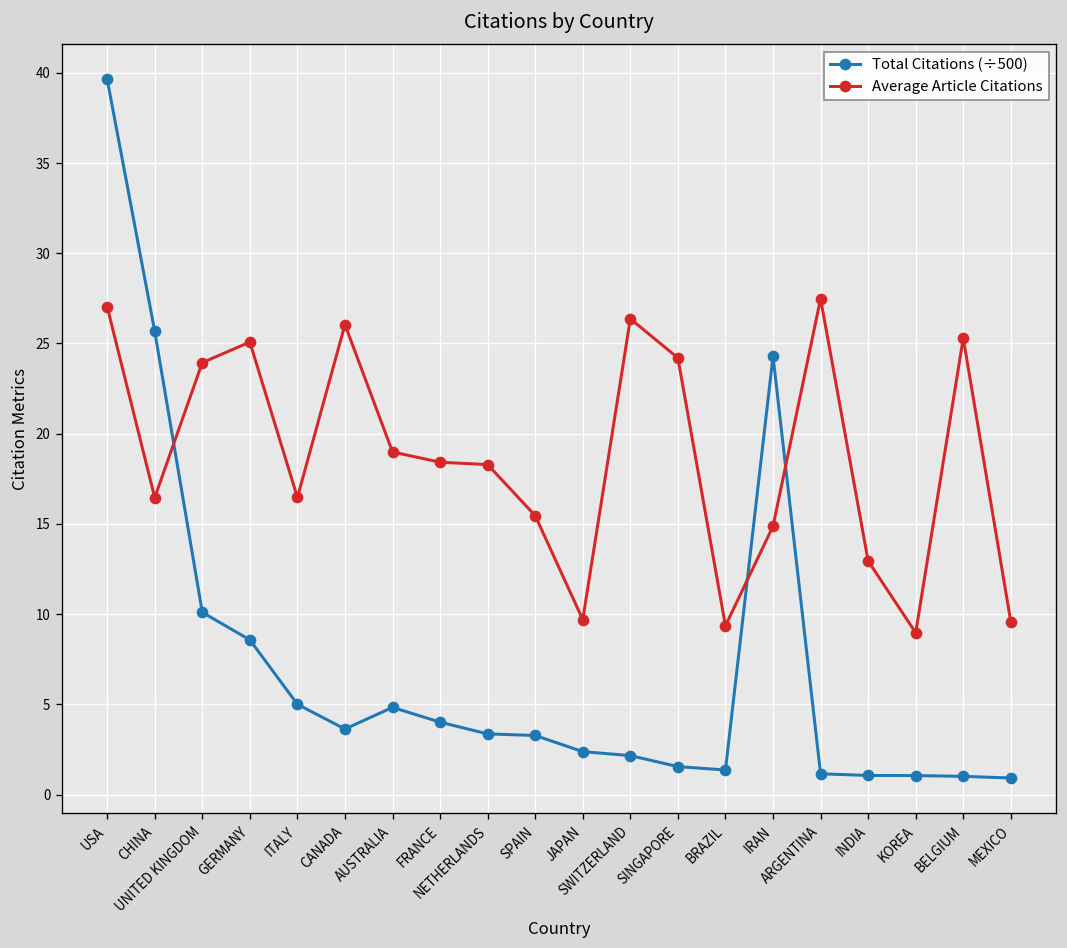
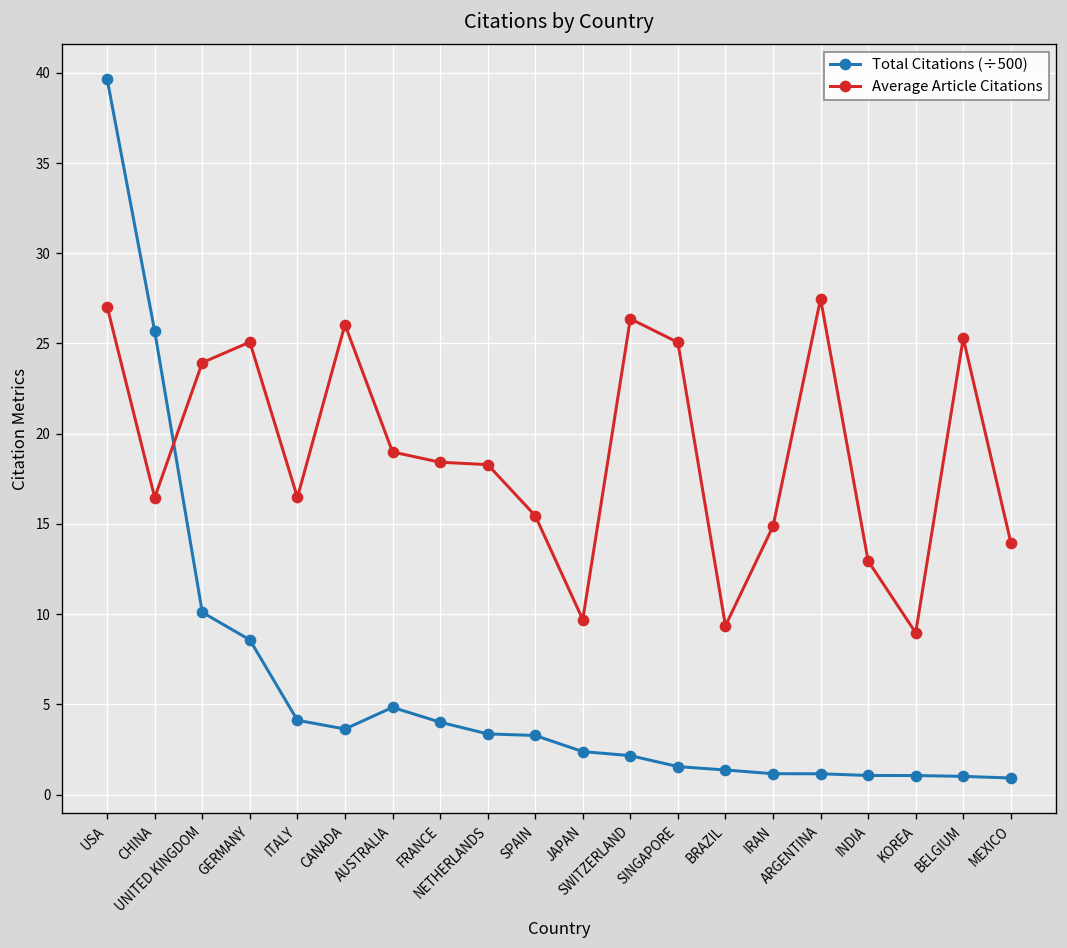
  {
    "Total Citations (÷500)": {
      "USA": 39.6,
      "CHINA": 25.7,
      "UNITED KINGDOM": 10.1,
      "GERMANY": 8.6,
-     "ITALY": 5.0,
+     "ITALY": 4.1,
      "CANADA": 3.6,
      "AUSTRALIA": 4.8,
      "FRANCE": 4.0,
      "NETHERLANDS": 3.4,
      "SPAIN": 3.3,
      "JAPAN": 2.4,
      "SWITZERLAND": 2.2,
      "SINGAPORE": 1.6,
      "BRAZIL": 1.4,
-     "IRAN": 24.3,
+     "IRAN": 1.2,
      "ARGENTINA": 1.2,
      "INDIA": 1.1,
      "KOREA": 1.1,
      "BELGIUM": 1.0,
      "MEXICO": 0.9
    },
    "Average Article Citations": {
      "USA": 27.0,
      "CHINA": 16.5,
      "UNITED KINGDOM": 23.9,
      "GERMANY": 25.1,
      "ITALY": 16.5,
      "CANADA": 26.1,
      "AUSTRALIA": 19.0,
      "FRANCE": 18.4,
      "NETHERLANDS": 18.3,
      "SPAIN": 15.5,
      "JAPAN": 9.7,
      "SWITZERLAND": 26.4,
-     "SINGAPORE": 24.2,
+     "SINGAPORE": 25.1,
      "BRAZIL": 9.4,
      "IRAN": 14.9,
      "ARGENTINA": 27.5,
      "INDIA": 13.0,
      "KOREA": 9.0,
      "BELGIUM": 25.3,
-     "MEXICO": 9.6
+     "MEXICO": 14.0
    }
  }
